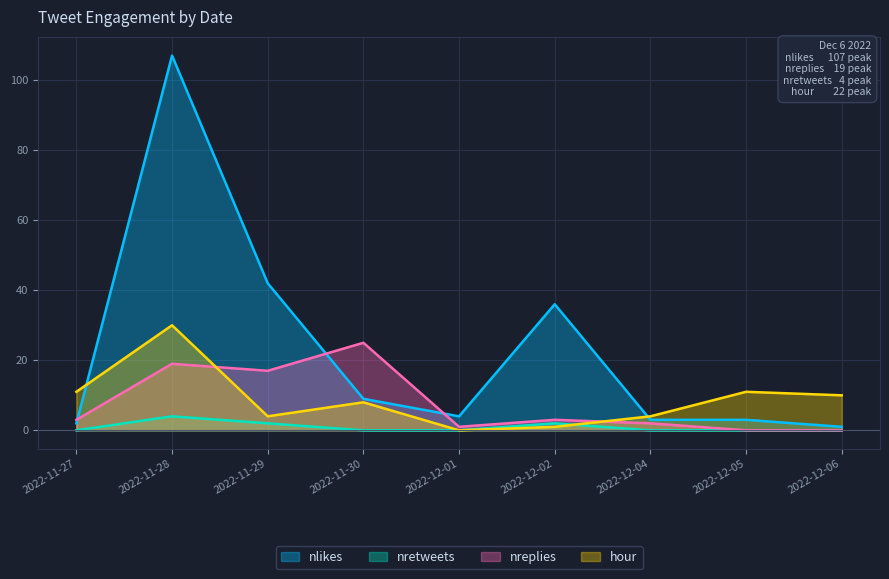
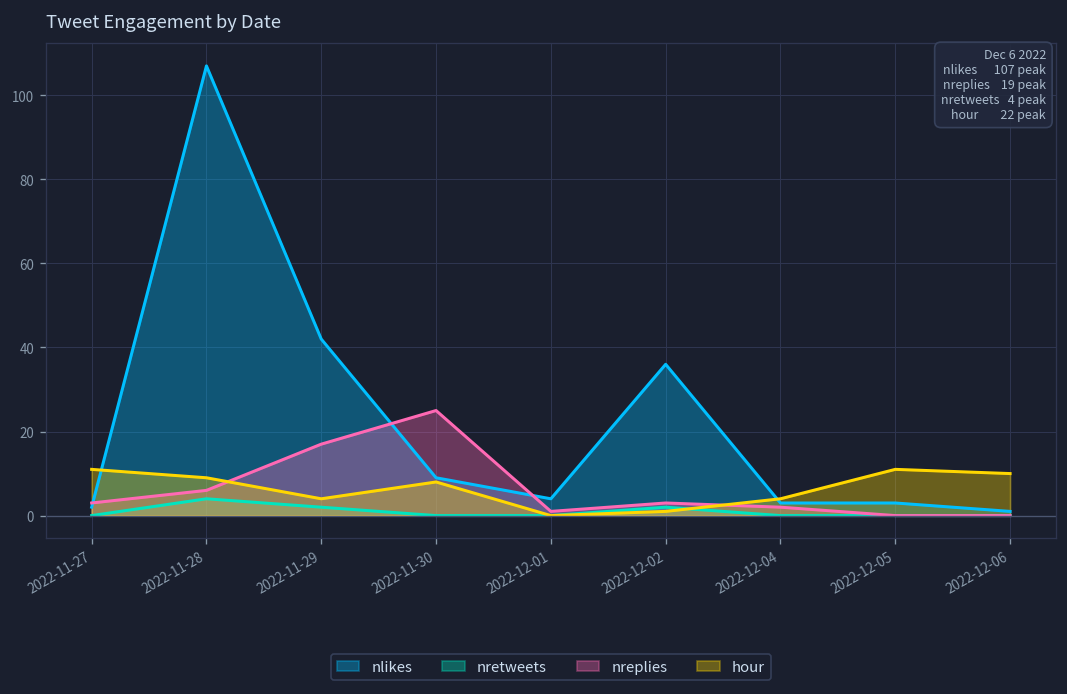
  {
    "nreplies": {
      "2022-11-27": 3,
-     "2022-11-28": 19,
+     "2022-11-28": 6,
      "2022-11-29": 17,
      "2022-11-30": 25,
      "2022-12-01": 1,
      "2022-12-02": 3,
      "2022-12-04": 2
    },
    "hour": {
      "2022-11-27": 11,
-     "2022-11-28": 30,
+     "2022-11-28": 9,
      "2022-11-29": 4,
      "2022-11-30": 8,
      "2022-12-02": 1,
      "2022-12-04": 4,
      "2022-12-05": 11,
      "2022-12-06": 10
    }
  }
